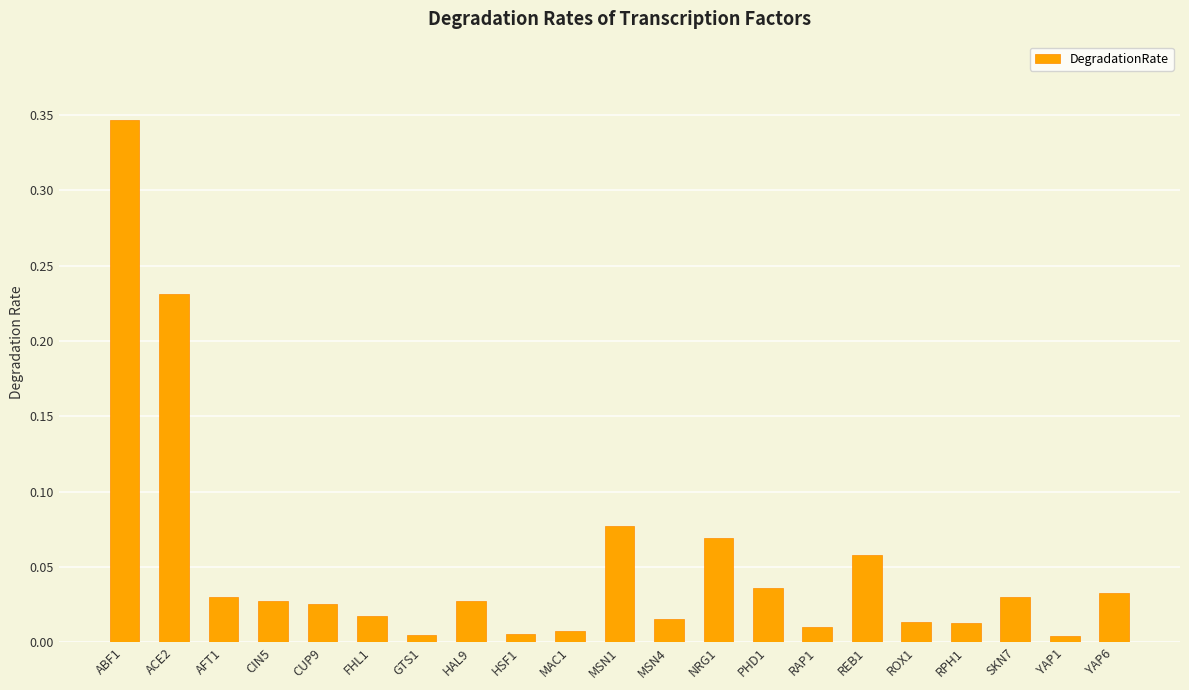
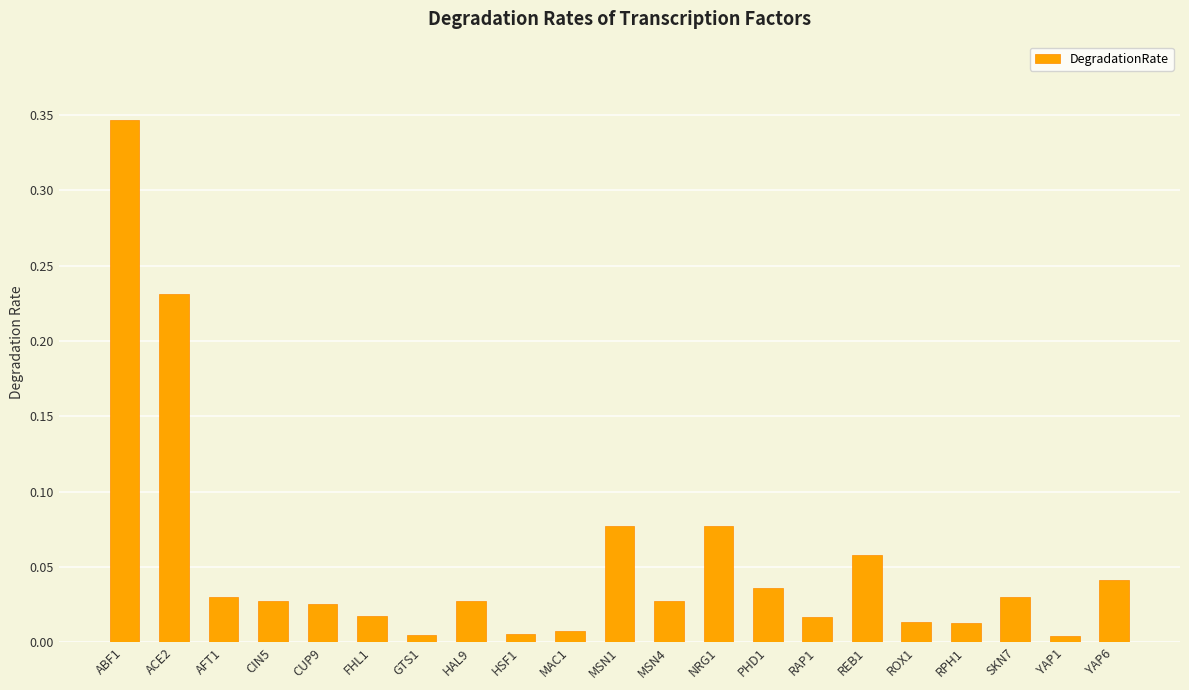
  {
    "ABF1": 0.347,
    "ACE2": 0.231,
    "AFT1": 0.030,
    "CIN5": 0.027,
    "CUP9": 0.026,
    "FHL1": 0.017,
    "GTS1": 0.005,
    "HAL9": 0.027,
    "HSF1": 0.006,
    "MAC1": 0.007,
    "MSN1": 0.077,
-   "MSN4": 0.015,
-   "NRG1": 0.069,
+   "MSN4": 0.027,
+   "NRG1": 0.077,
    "PHD1": 0.036,
-   "RAP1": 0.010,
+   "RAP1": 0.017,
    "REB1": 0.058,
    "ROX1": 0.013,
    "RPH1": 0.013,
    "SKN7": 0.030,
    "YAP1": 0.004,
-   "YAP6": 0.033
+   "YAP6": 0.041
  }
